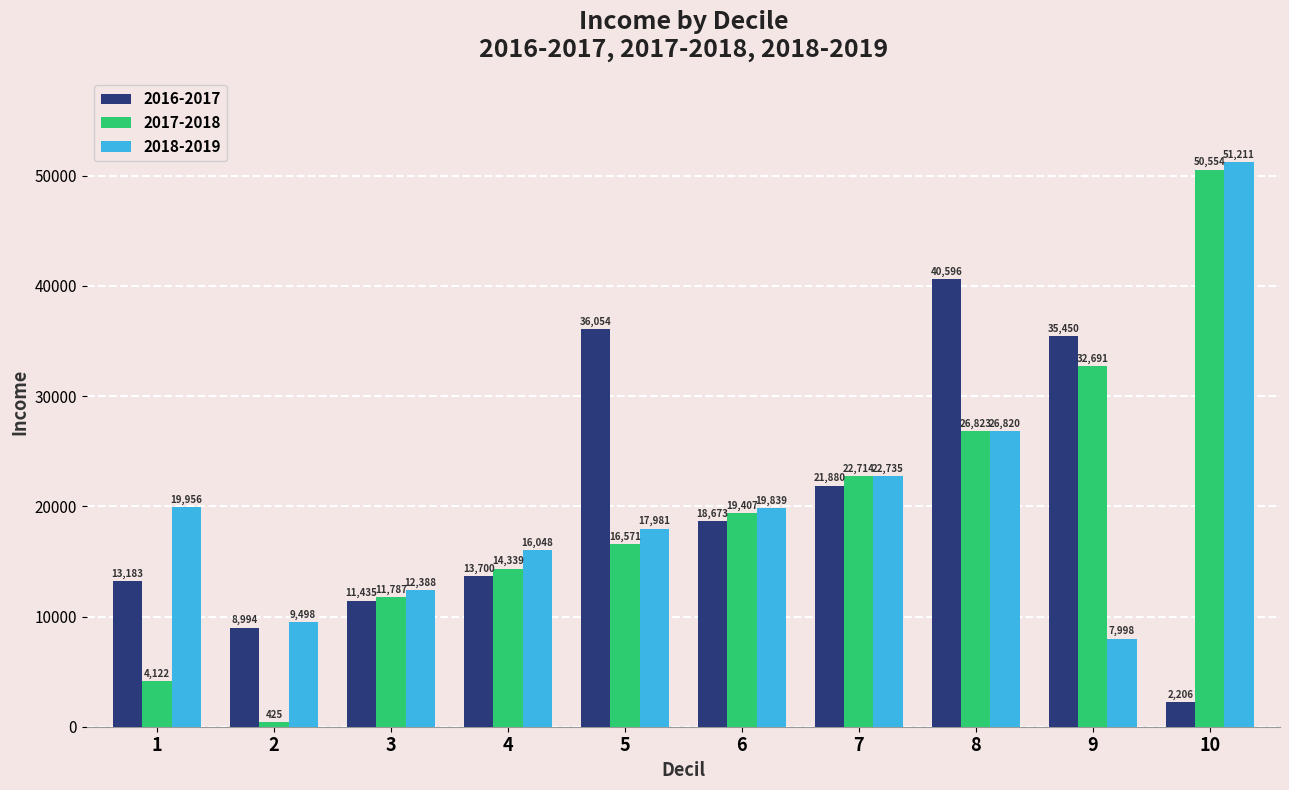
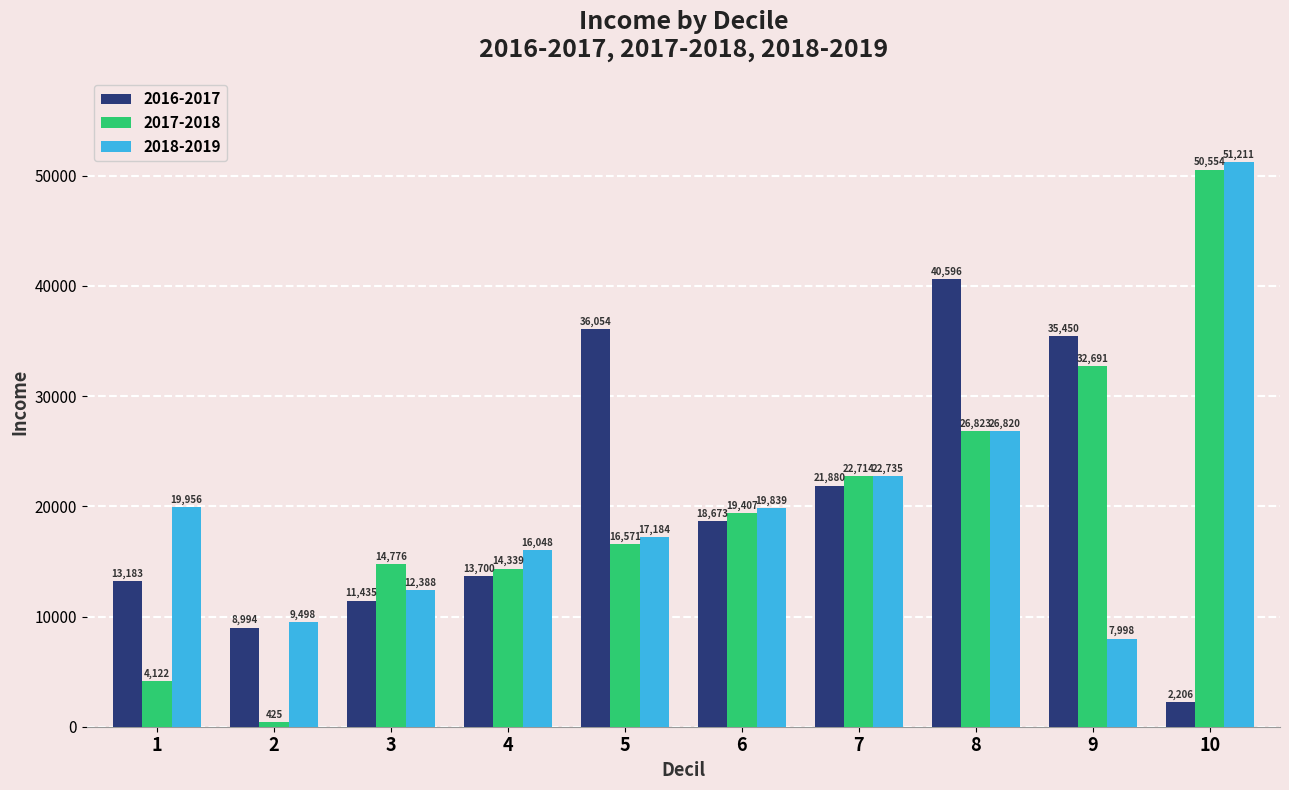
  {
    "2016-2017": {
      "2": "8,994",
      "5": "36,054",
      "7": "21,880",
      "8": "40,596",
      "9": "35,450",
      "10": "2,206"
    },
    "2017-2018": {
-     "3": "11,787",
+     "3": "14,776",
      "6": "19,407",
      "8": "26,823",
      "10": "50,554"
    },
    "2018-2019": {
      "4": "16,048",
-     "5": "17,981",
+     "5": "17,184",
      "9": "7,998",
      "10": "51,211"
    }
  }
